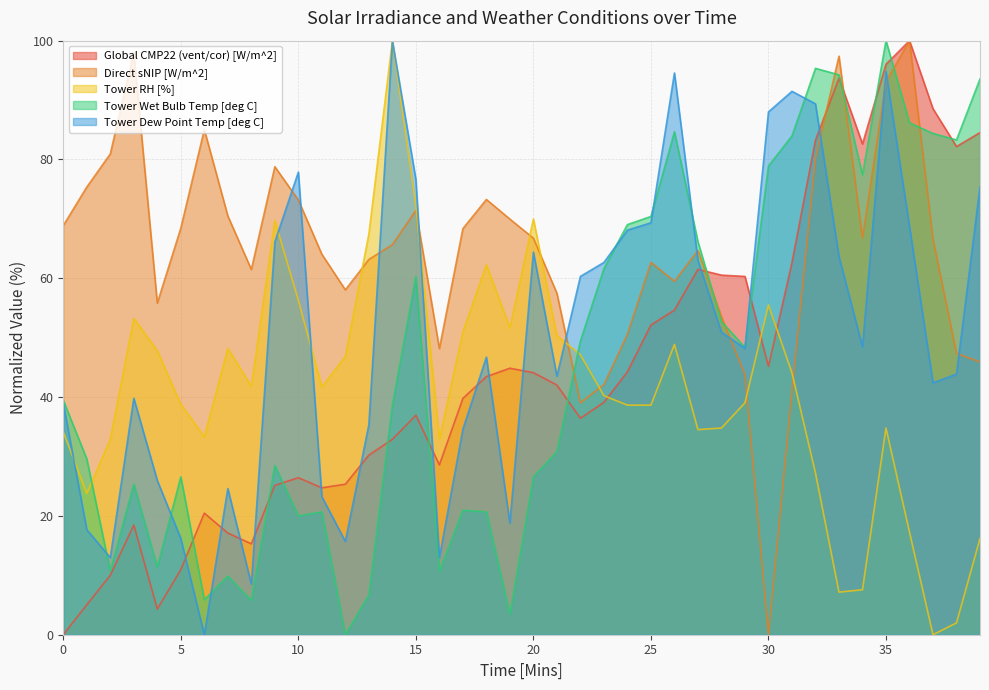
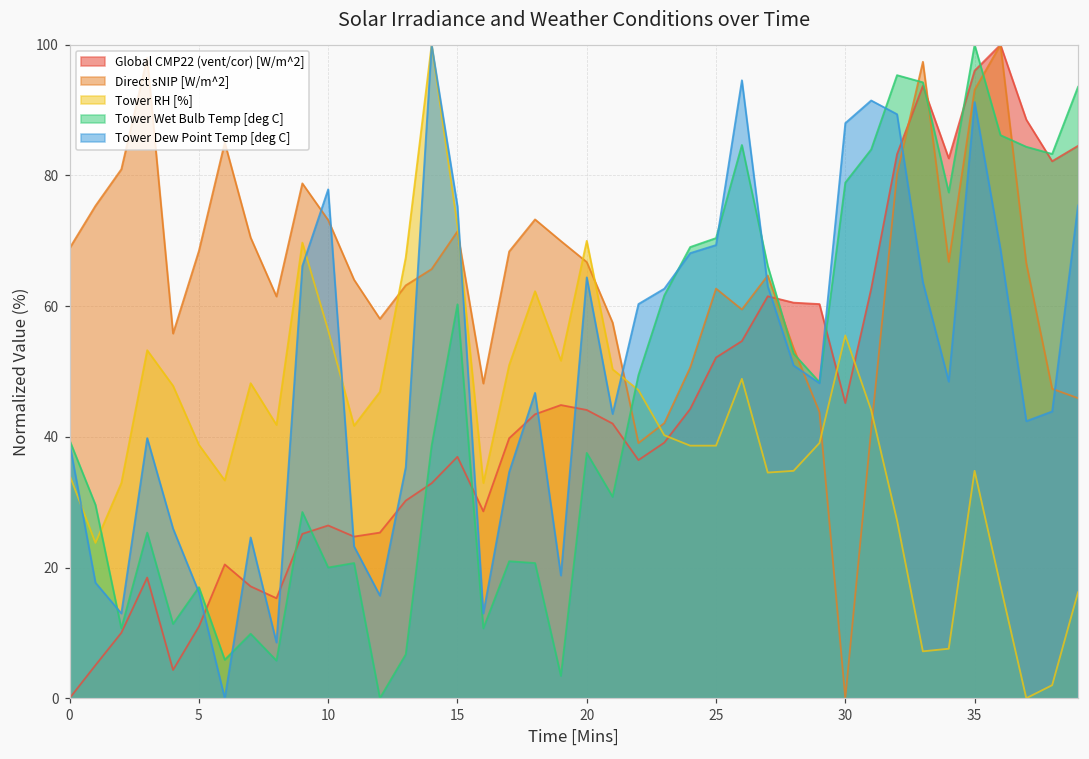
  {
    "Tower Wet Bulb Temp [deg C]": {
      "0": 39,
-     "5": 27,
+     "5": 17,
      "10": 20,
      "15": 60,
-     "20": 27,
+     "20": 38,
      "25": 70,
      "30": 79,
      "35": 100
    },
    "Tower Dew Point Temp [deg C]": {
      "0": 39,
      "5": 16,
      "10": 78,
-     "15": 77,
+     "15": 75,
      "20": 64,
      "25": 69,
      "30": 88,
-     "35": 95
+     "35": 91
    }
  }
